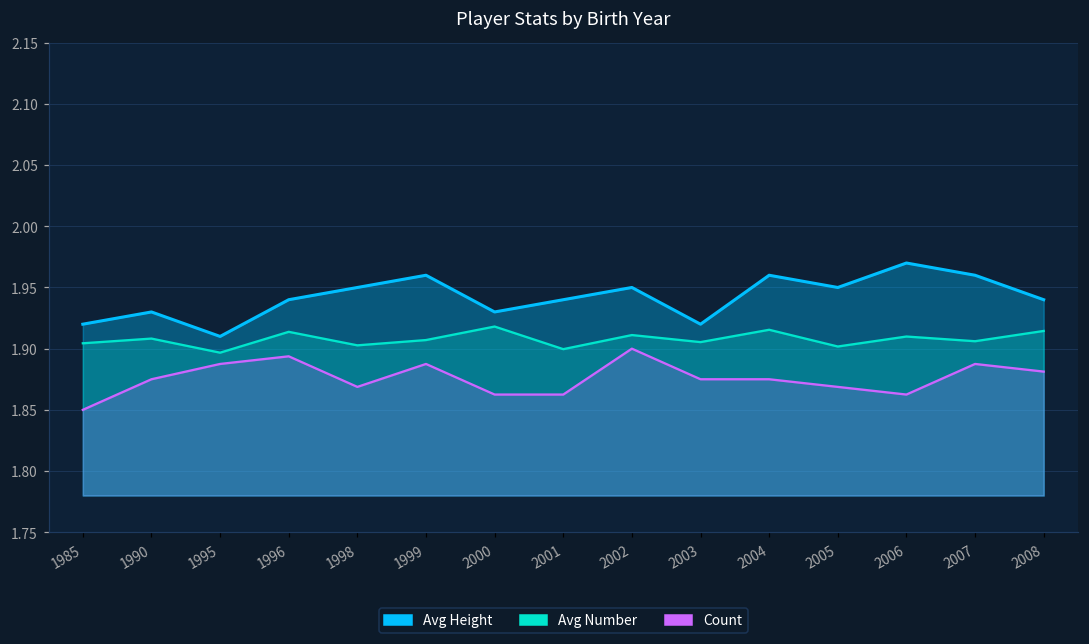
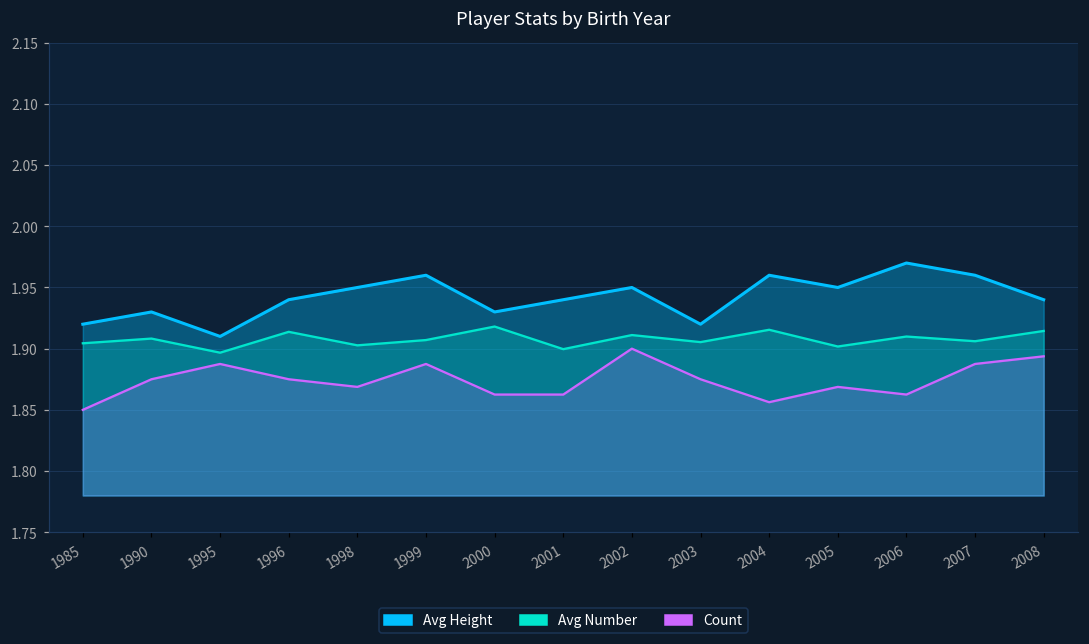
  {
    "Count": {
      "1985": 1.850,
      "1990": 1.875,
      "1995": 1.888,
-     "1996": 1.894,
+     "1996": 1.875,
      "1998": 1.869,
      "1999": 1.888,
      "2000": 1.863,
      "2001": 1.863,
      "2002": 1.900,
      "2003": 1.875,
-     "2004": 1.875,
+     "2004": 1.856,
      "2005": 1.869,
      "2006": 1.863,
      "2007": 1.888,
-     "2008": 1.881
+     "2008": 1.894
    }
  }
